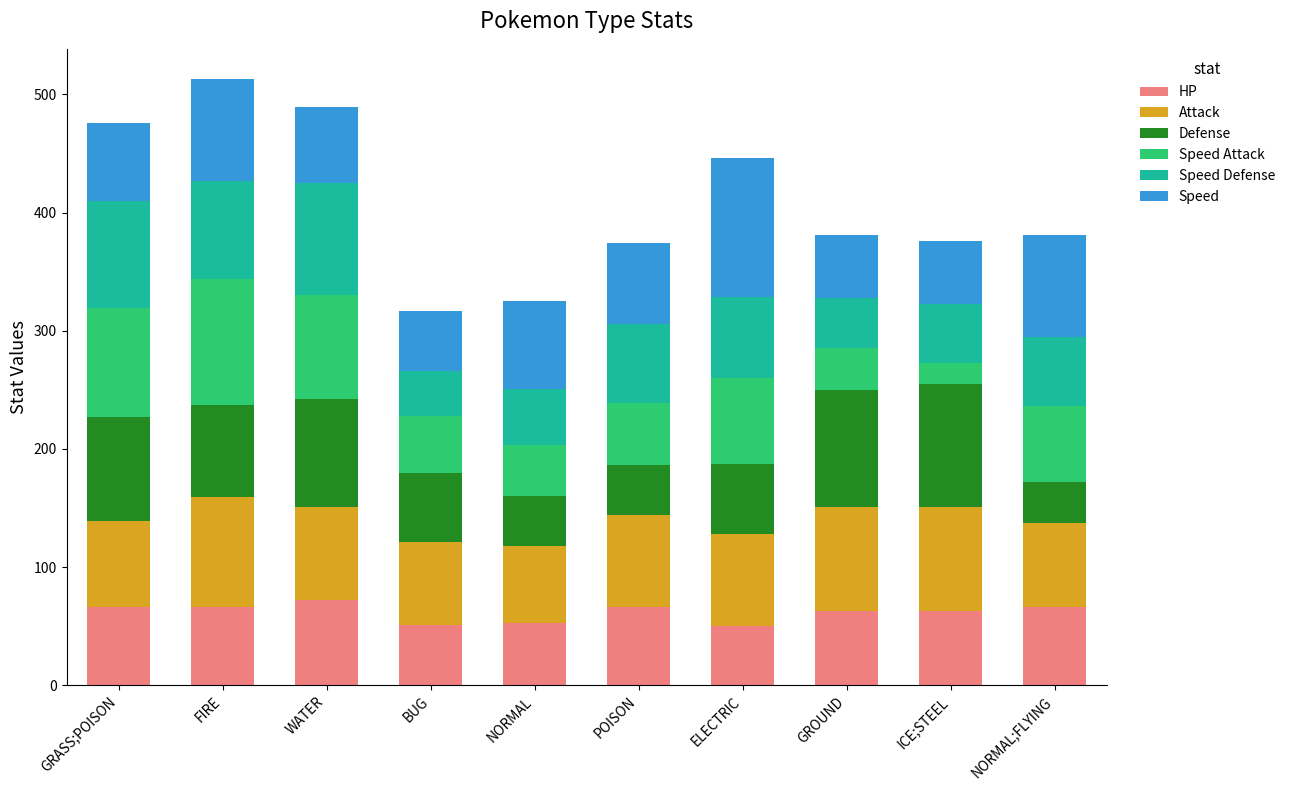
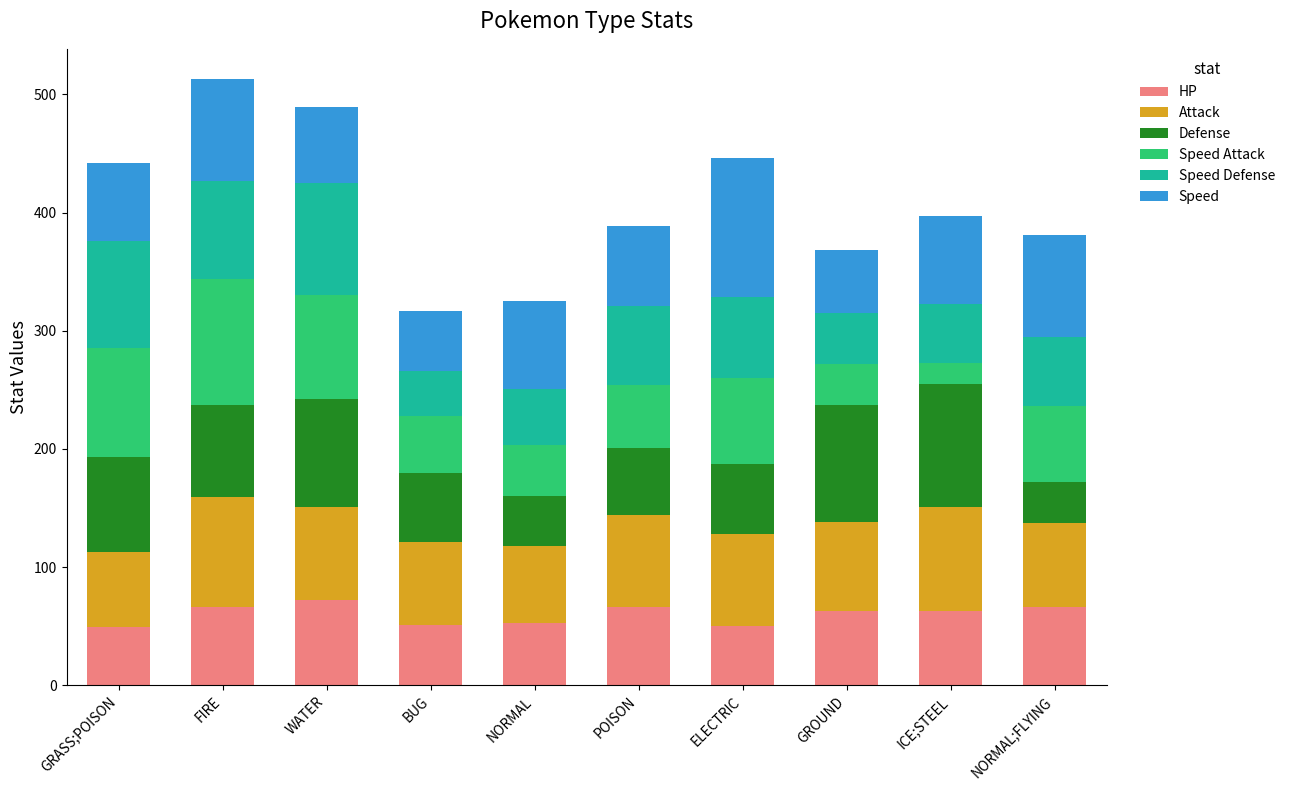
  {
    "HP": {
-     "GRASS;POISON": 66,
+     "GRASS;POISON": 49,
      "FIRE": 66,
      "WATER": 72,
      "BUG": 51,
      "NORMAL": 53,
      "POISON": 66,
      "ELECTRIC": 50,
      "GROUND": 63,
      "ICE;STEEL": 63,
      "NORMAL;FLYING": 66
    },
    "Attack": {
-     "GRASS;POISON": 73,
+     "GRASS;POISON": 64,
      "FIRE": 93,
      "WATER": 79,
      "BUG": 70,
      "NORMAL": 65,
      "POISON": 78,
      "ELECTRIC": 78,
-     "GROUND": 88,
+     "GROUND": 75,
      "ICE;STEEL": 88,
      "NORMAL;FLYING": 71
    },
    "Defense": {
-     "GRASS;POISON": 88,
+     "GRASS;POISON": 80,
      "FIRE": 78,
      "WATER": 91,
      "BUG": 59,
      "NORMAL": 42,
-     "POISON": 42,
+     "POISON": 57,
      "ELECTRIC": 59,
      "GROUND": 99,
      "ICE;STEEL": 104,
      "NORMAL;FLYING": 35
    },
    "Speed": {
      "GRASS;POISON": 66,
      "FIRE": 86,
      "WATER": 64,
      "BUG": 51,
      "NORMAL": 74,
      "POISON": 68,
      "ELECTRIC": 117,
      "GROUND": 53,
-     "ICE;STEEL": 53,
+     "ICE;STEEL": 74,
      "NORMAL;FLYING": 86
    }
  }
